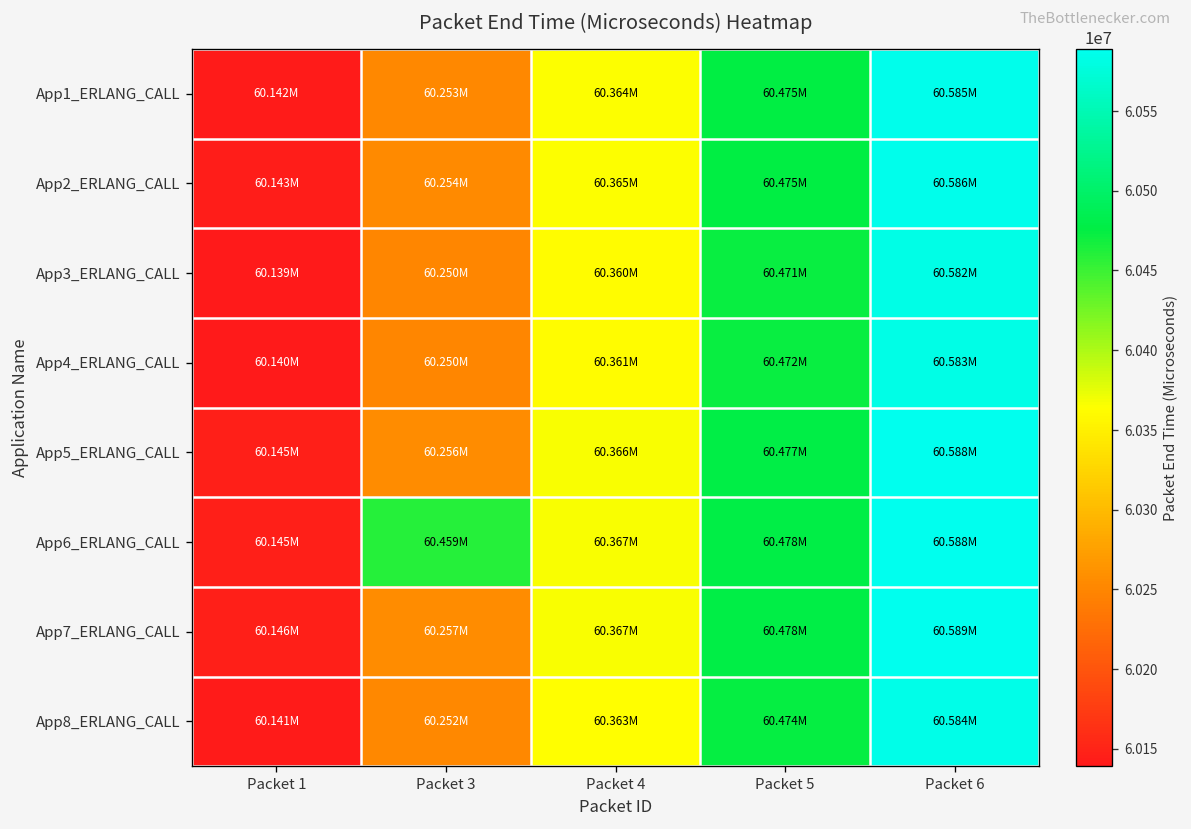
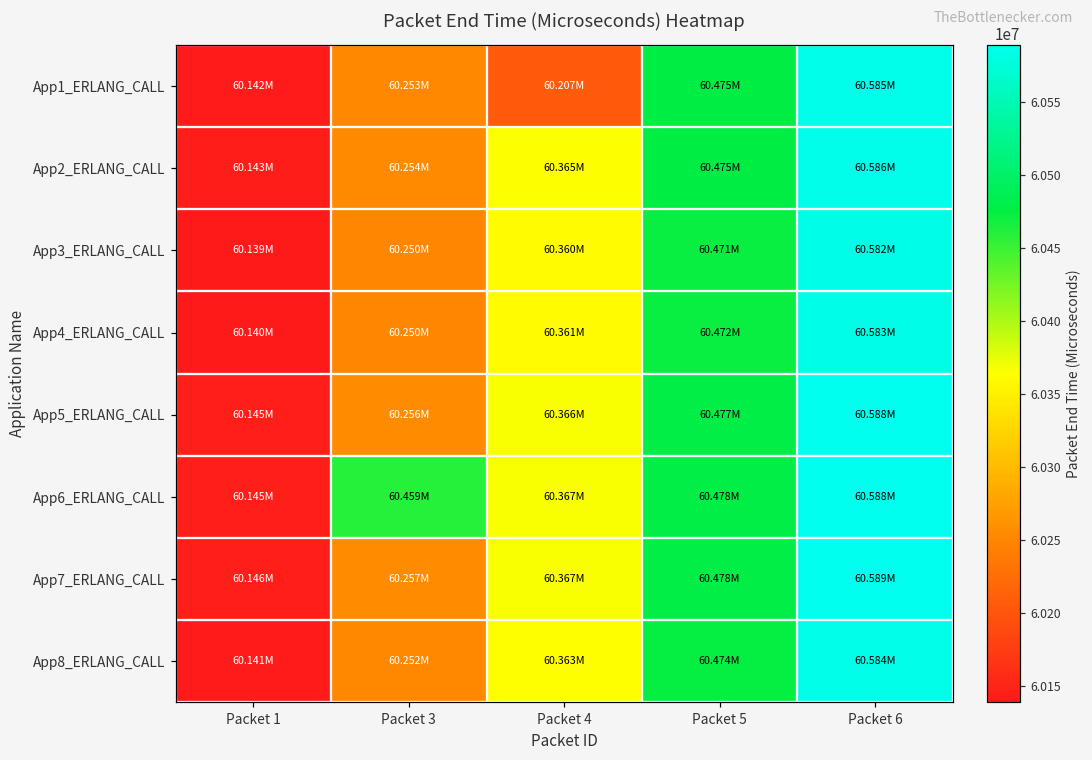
  {
    "App1_ERLANG_CALL": {
      "Packet 1": "60.142M",
      "Packet 3": "60.253M",
-     "Packet 4": "60.364M",
+     "Packet 4": "60.207M",
      "Packet 5": "60.475M",
      "Packet 6": "60.585M"
    },
    "App2_ERLANG_CALL": {
      "Packet 1": "60.143M",
      "Packet 3": "60.254M",
      "Packet 4": "60.365M",
      "Packet 5": "60.475M",
      "Packet 6": "60.586M"
    },
    "App3_ERLANG_CALL": {
      "Packet 1": "60.139M",
      "Packet 3": "60.250M",
      "Packet 4": "60.360M",
      "Packet 5": "60.471M",
      "Packet 6": "60.582M"
    },
    "App4_ERLANG_CALL": {
      "Packet 1": "60.140M",
      "Packet 3": "60.250M",
      "Packet 4": "60.361M",
      "Packet 5": "60.472M",
      "Packet 6": "60.583M"
    },
    "App5_ERLANG_CALL": {
      "Packet 1": "60.145M",
      "Packet 3": "60.256M",
      "Packet 4": "60.366M",
      "Packet 5": "60.477M",
      "Packet 6": "60.588M"
    },
    "App6_ERLANG_CALL": {
      "Packet 1": "60.145M",
      "Packet 3": "60.459M",
      "Packet 4": "60.367M",
      "Packet 5": "60.478M",
      "Packet 6": "60.588M"
    },
    "App7_ERLANG_CALL": {
      "Packet 1": "60.146M",
      "Packet 3": "60.257M",
      "Packet 4": "60.367M",
      "Packet 5": "60.478M",
      "Packet 6": "60.589M"
    },
    "App8_ERLANG_CALL": {
      "Packet 1": "60.141M",
      "Packet 3": "60.252M",
      "Packet 4": "60.363M",
      "Packet 5": "60.474M",
      "Packet 6": "60.584M"
    }
  }
